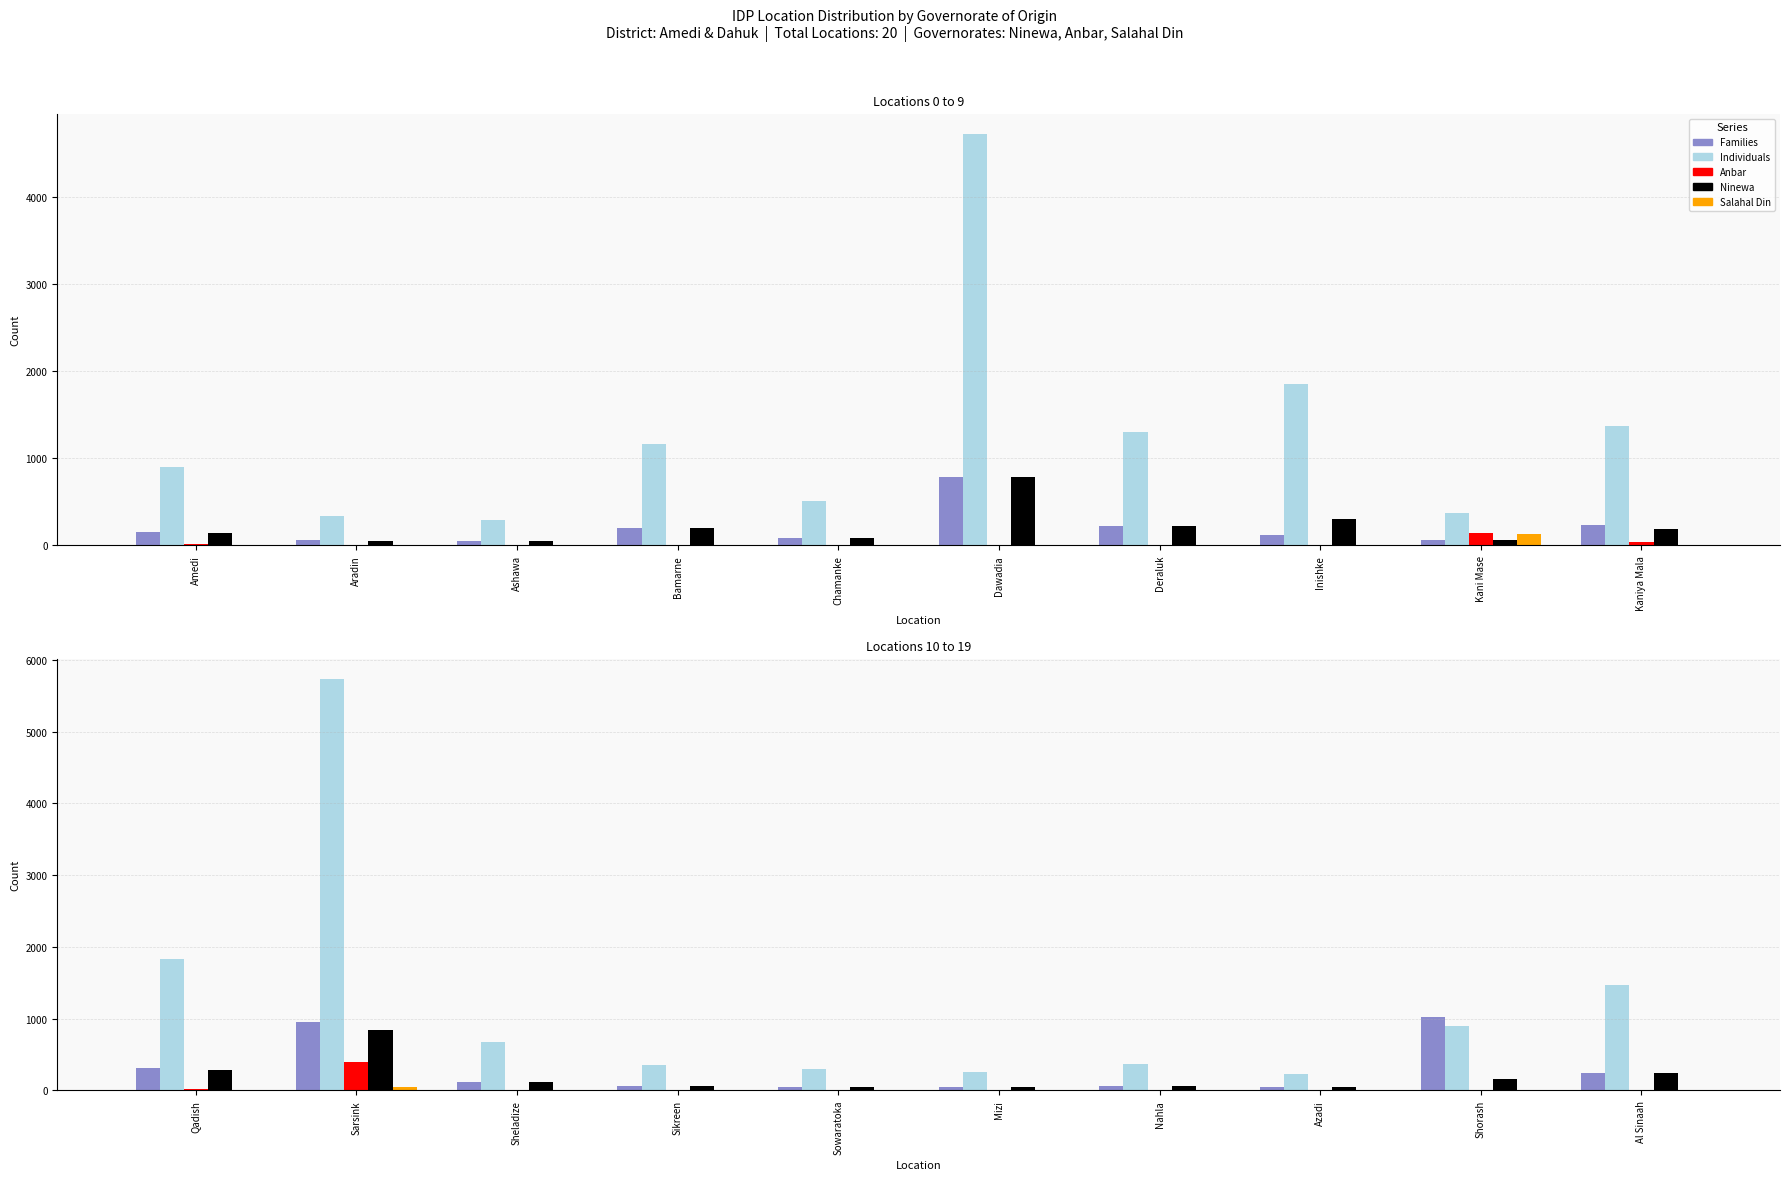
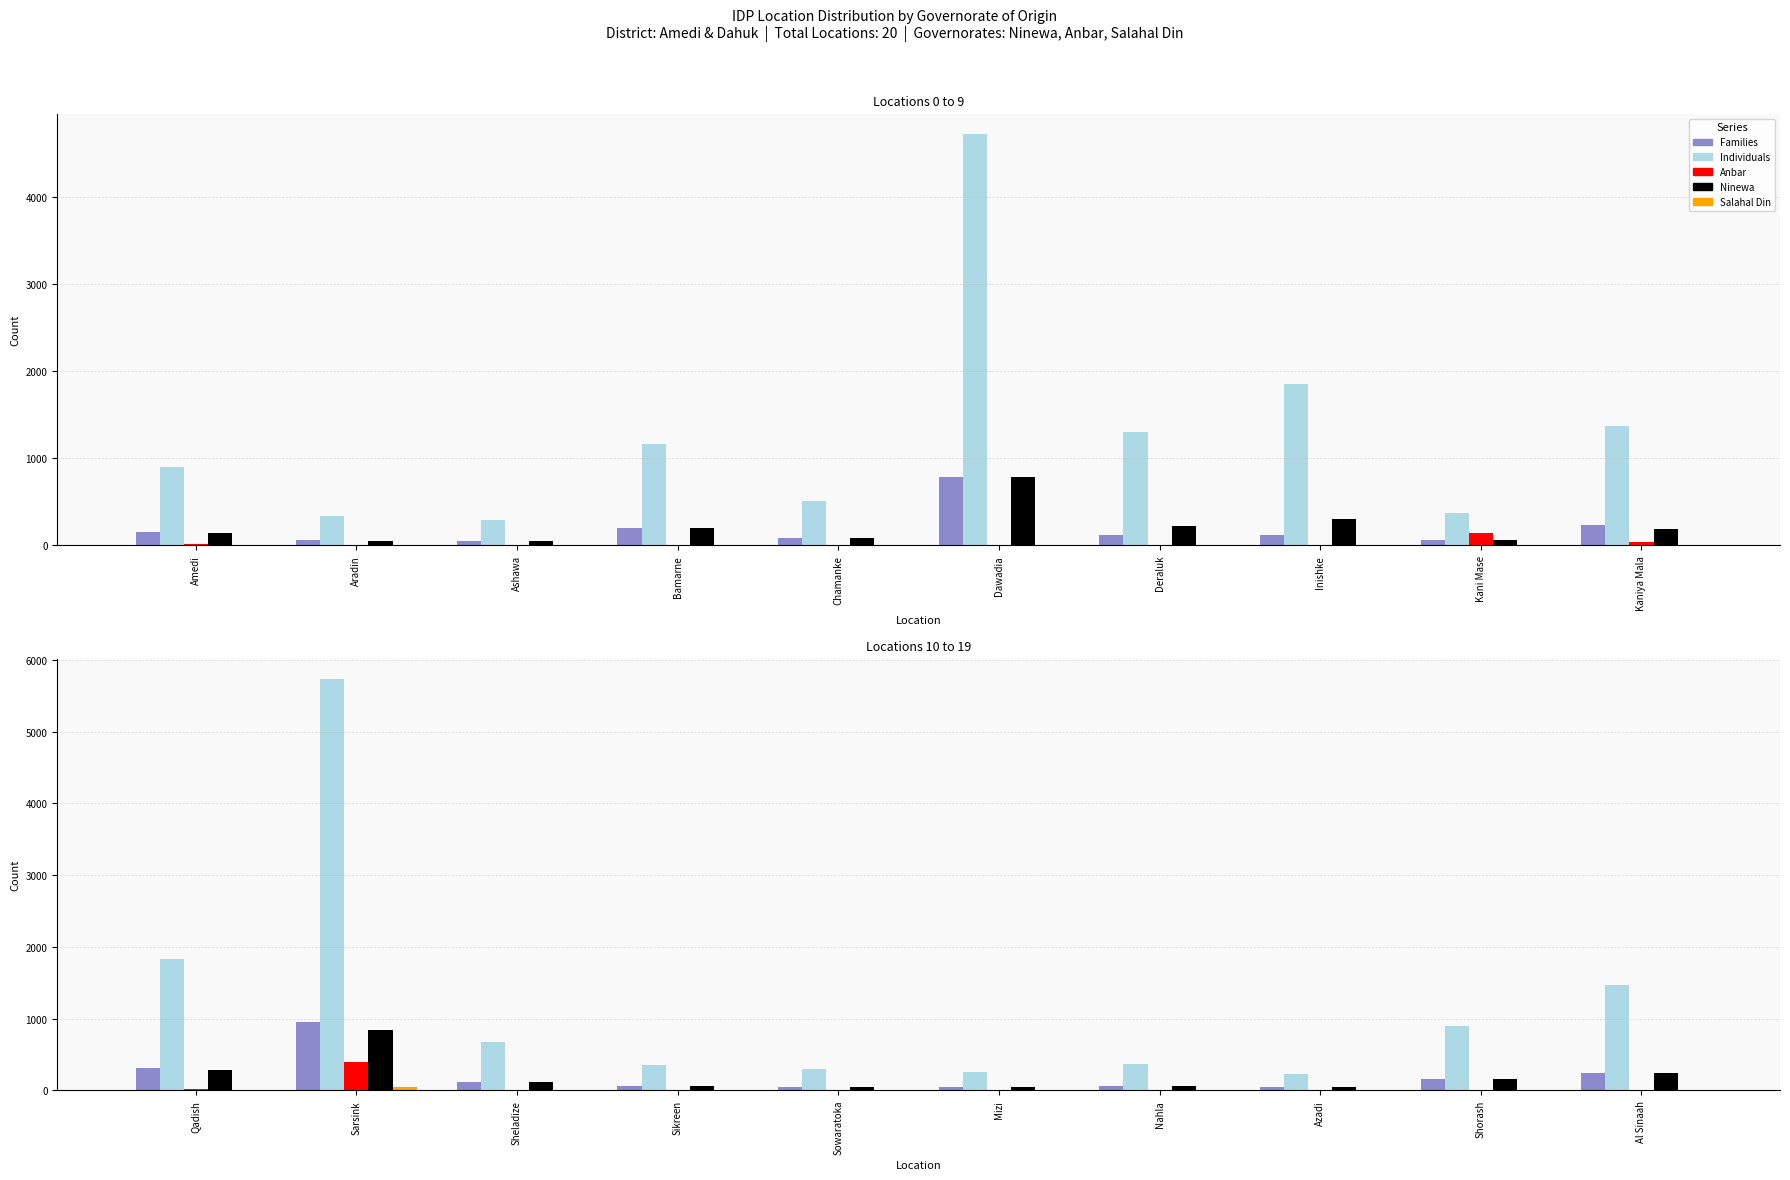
  {
    "Locations 0 to 9": {
      "Families": {
        "Amedi": 100,
        "Aradin": 100,
        "Ashawa": 0,
        "Bamarne": 200,
        "Chamanke": 100,
        "Dawadia": 800,
-       "Deraluk": 200,
+       "Deraluk": 100,
        "Inishke": 100,
        "Kani Mase": 100,
        "Kaniya Mala": 200
      },
      "Individuals": {
        "Amedi": 900,
        "Aradin": 300,
        "Ashawa": 300,
        "Bamarne": 1200,
        "Chamanke": 500,
        "Dawadia": 4700,
        "Deraluk": 1300,
        "Inishke": 1800,
        "Kani Mase": 400,
        "Kaniya Mala": 1400
      },
      "Anbar": {
        "Aradin": 0,
        "Ashawa": 0,
        "Bamarne": 0,
        "Chamanke": 0,
        "Dawadia": 0,
        "Deraluk": 0,
        "Inishke": 0,
        "Kani Mase": 100,
        "Kaniya Mala": 0
      },
      "Ninewa": {
        "Amedi": 100,
        "Aradin": 0,
        "Ashawa": 0,
        "Bamarne": 200,
        "Chamanke": 100,
        "Dawadia": 800,
        "Deraluk": 200,
        "Inishke": 300,
        "Kani Mase": 100,
        "Kaniya Mala": 200
      },
      "Salahal Din": {
        "Amedi": 0,
        "Bamarne": 0,
        "Chamanke": 0,
        "Dawadia": 0,
        "Deraluk": 0,
-       "Kani Mase": 100
+       "Kani Mase": 0
      }
    },
    "Locations 10 to 19": {
      "Families": {
        "Qadish": 300,
        "Sarsink": 1000,
        "Sheladize": 100,
        "Sikreen": 100,
        "Sowaratoka": 0,
        "Mizi": 0,
        "Nahla": 100,
        "Azadi": 0,
-       "Shorash": 1000,
+       "Shorash": 200,
        "Al Sinaah": 200
      },
      "Individuals": {
        "Qadish": 1800,
        "Sarsink": 5700,
        "Sheladize": 700,
        "Sikreen": 400,
        "Sowaratoka": 300,
        "Mizi": 300,
        "Nahla": 400,
        "Azadi": 200,
        "Shorash": 900,
        "Al Sinaah": 1500
      },
      "Anbar": {
        "Sarsink": 400,
        "Sikreen": 0,
        "Sowaratoka": 0,
        "Mizi": 0,
        "Nahla": 0,
        "Azadi": 0,
        "Shorash": 0
      },
      "Ninewa": {
        "Qadish": 300,
        "Sarsink": 800,
        "Sheladize": 100,
        "Sikreen": 100,
        "Sowaratoka": 0,
        "Mizi": 0,
        "Nahla": 100,
        "Azadi": 0,
        "Shorash": 200,
        "Al Sinaah": 200
      },
      "Salahal Din": {
        "Qadish": 0,
        "Sarsink": 100,
        "Sheladize": 0,
        "Sikreen": 0,
        "Sowaratoka": 0,
        "Mizi": 0,
        "Nahla": 0,
        "Azadi": 0,
        "Shorash": 0,
        "Al Sinaah": 0
      }
    }
  }
